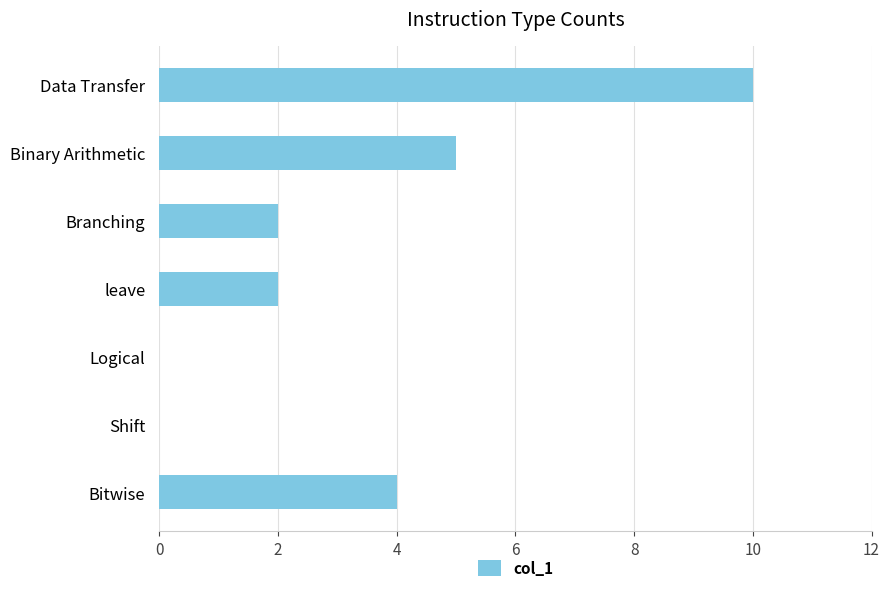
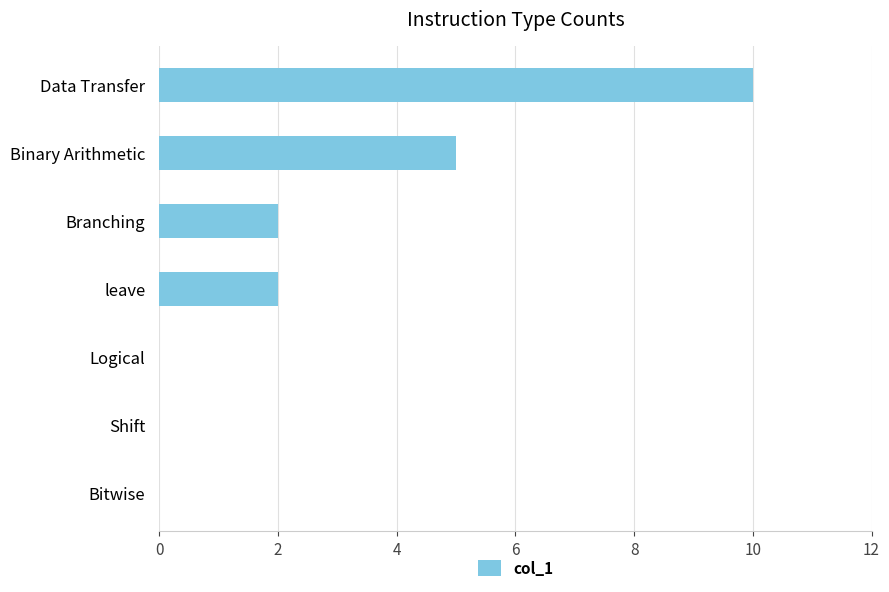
  {
    "Data Transfer": 10,
    "Binary Arithmetic": 5,
    "Branching": 2,
    "leave": 2,
    "Logical": 0,
    "Shift": 0,
-   "Bitwise": 4
+   "Bitwise": 0
  }
